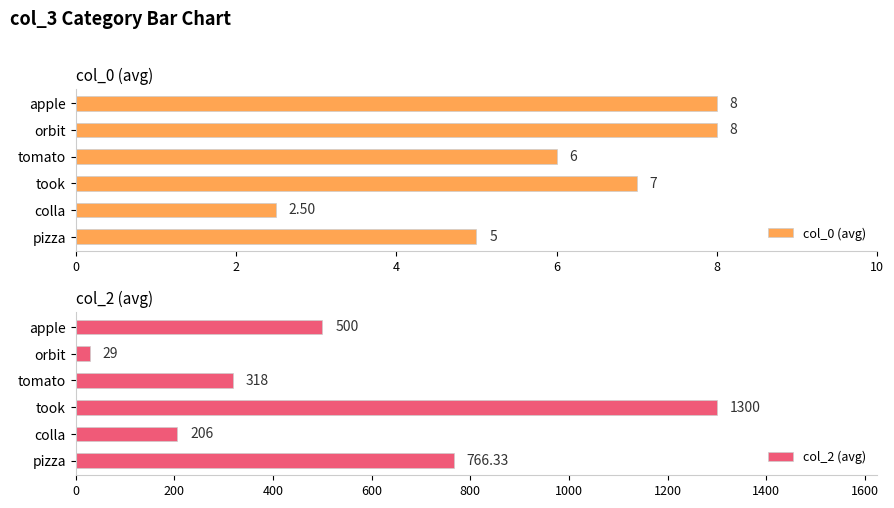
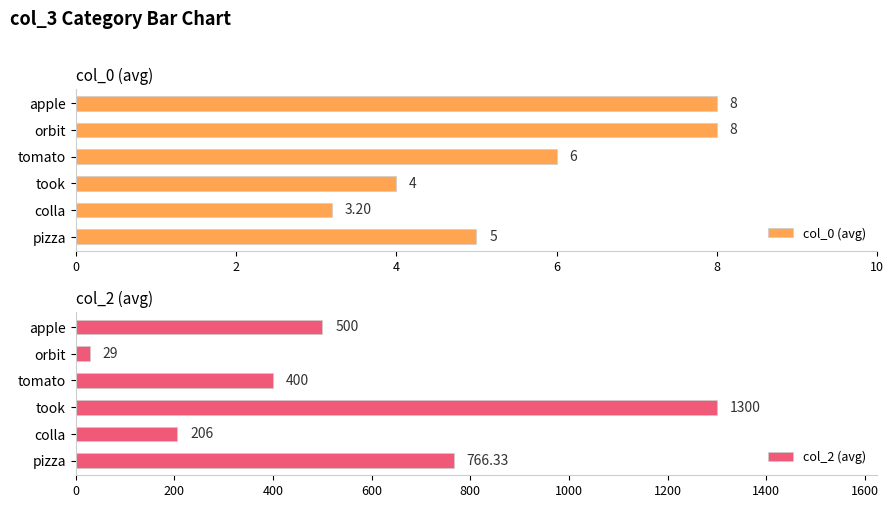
  {
    "col_0 (avg)": {
      "apple": 8,
      "orbit": 8,
      "tomato": 6,
-     "took": 7,
-     "colla": 2.50,
+     "took": 4,
+     "colla": 3.20,
      "pizza": 5
    },
    "col_2 (avg)": {
      "apple": 500,
      "orbit": 29,
-     "tomato": 318,
+     "tomato": 400,
      "took": 1300,
      "colla": 206,
      "pizza": 766.33
    }
  }
